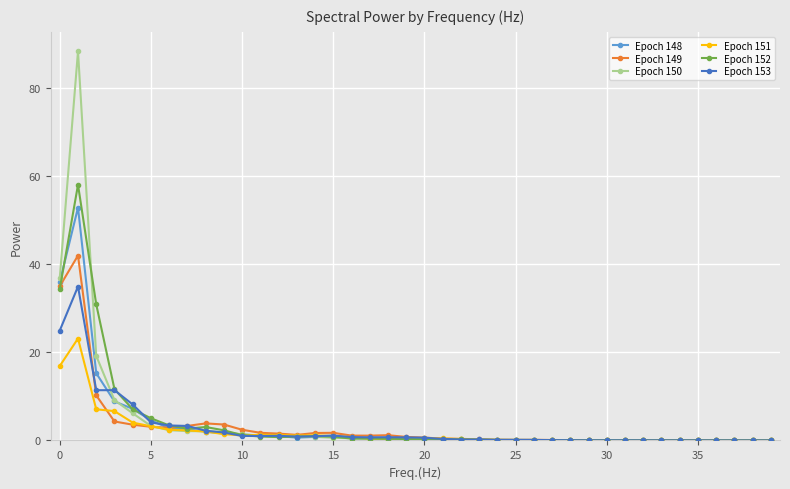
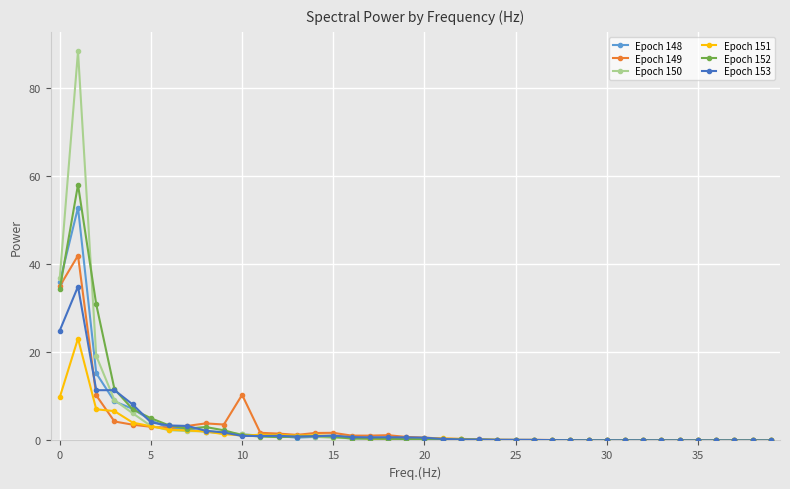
  {
    "Epoch 149": {
      "0": 35,
-     "10": 2,
+     "10": 10,
      "15": 2
    },
    "Epoch 150": {
      "0": 37
    },
    "Epoch 151": {
-     "0": 17
+     "0": 10
    },
    "Epoch 152": {
      "0": 34
    }
  }
